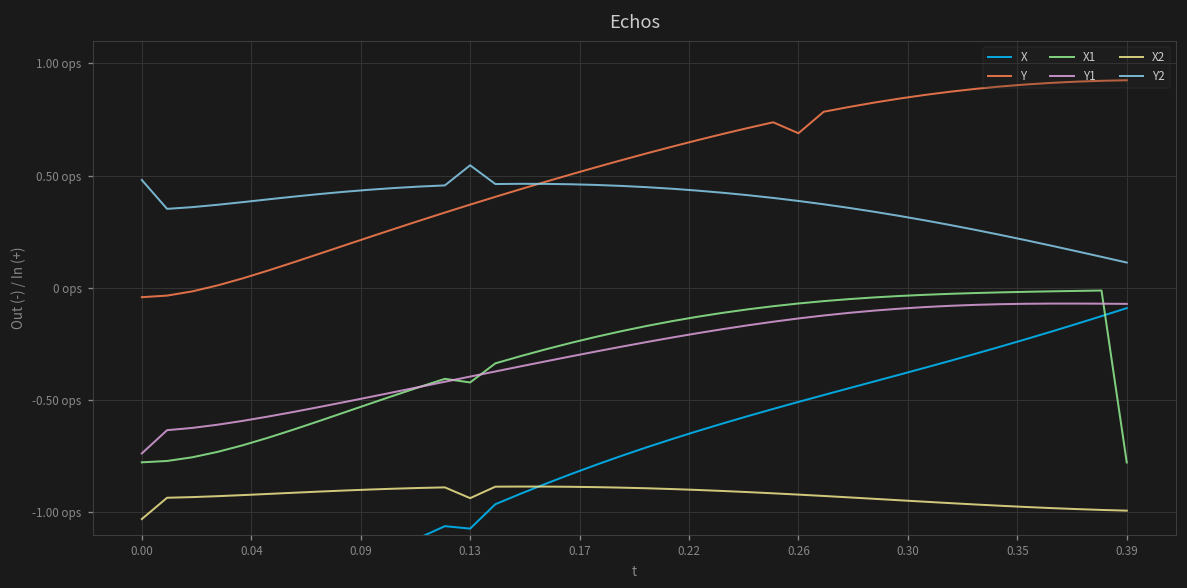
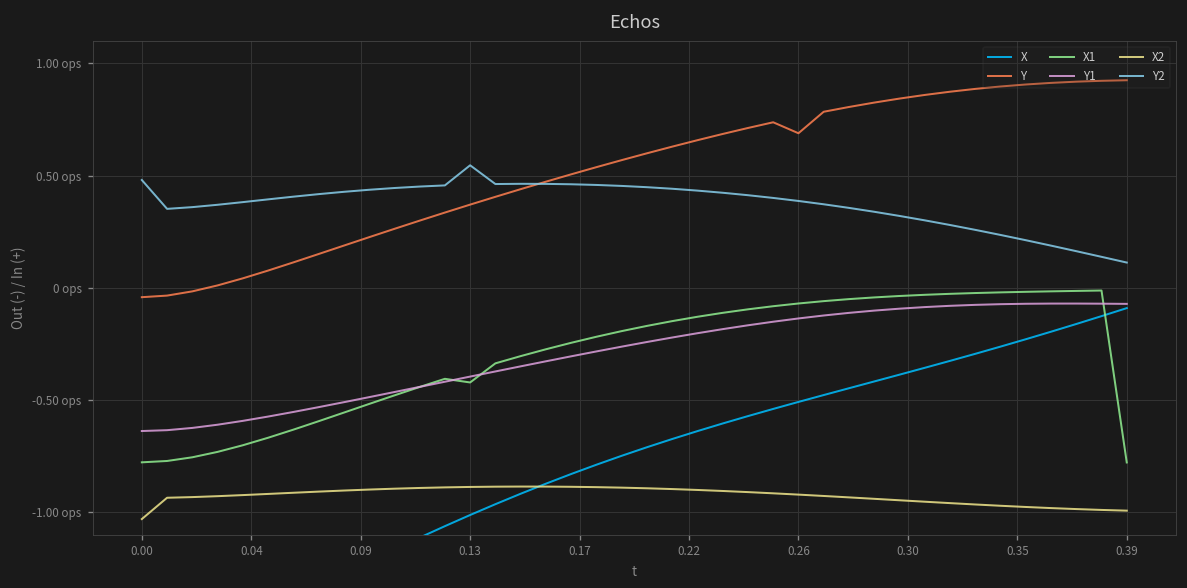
  {
    "X": {
-     "0.13": "-1.07 ops",
+     "0.13": "-1.01 ops",
      "0.26": "-0.51 ops",
      "0.39": "-0.09 ops"
    },
    "Y": {
      "0.00": "-0.04 ops",
      "0.13": "0.37 ops",
      "0.26": "0.69 ops"
    },
    "X1": {
      "0.00": "-0.78 ops",
      "0.13": "-0.42 ops",
      "0.26": "-0.07 ops",
      "0.39": "-0.78 ops"
    },
    "Y1": {
-     "0.00": "-0.74 ops",
+     "0.00": "-0.64 ops",
      "0.13": "-0.40 ops",
      "0.26": "-0.14 ops",
      "0.39": "-0.07 ops"
    },
    "X2": {
      "0.00": "-1.03 ops",
-     "0.13": "-0.94 ops",
+     "0.13": "-0.89 ops",
      "0.26": "-0.92 ops",
      "0.39": "-0.99 ops"
    },
    "Y2": {
      "0.00": "0.48 ops",
      "0.13": "0.55 ops",
      "0.26": "0.39 ops",
      "0.39": "0.11 ops"
    }
  }
